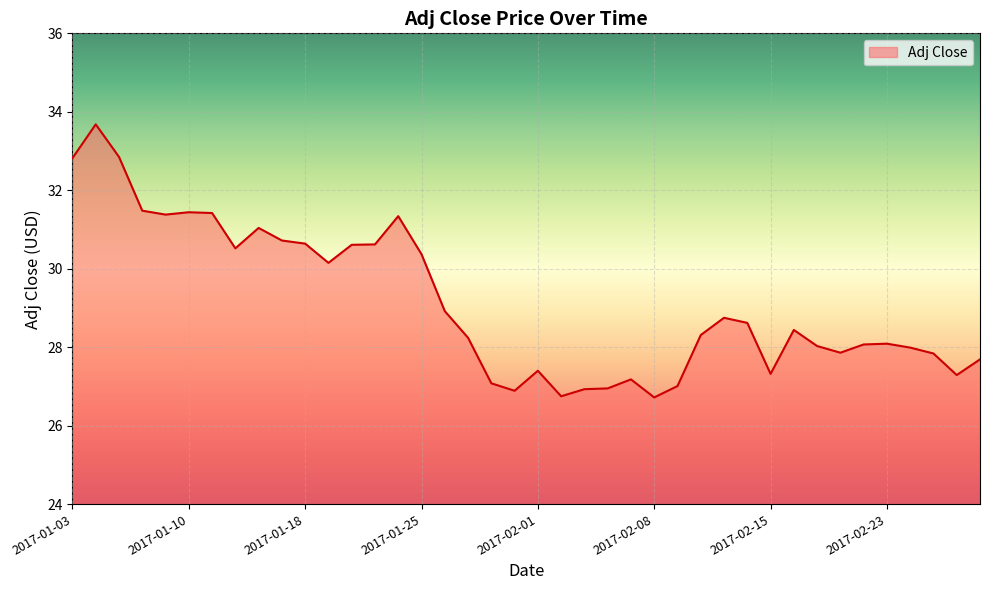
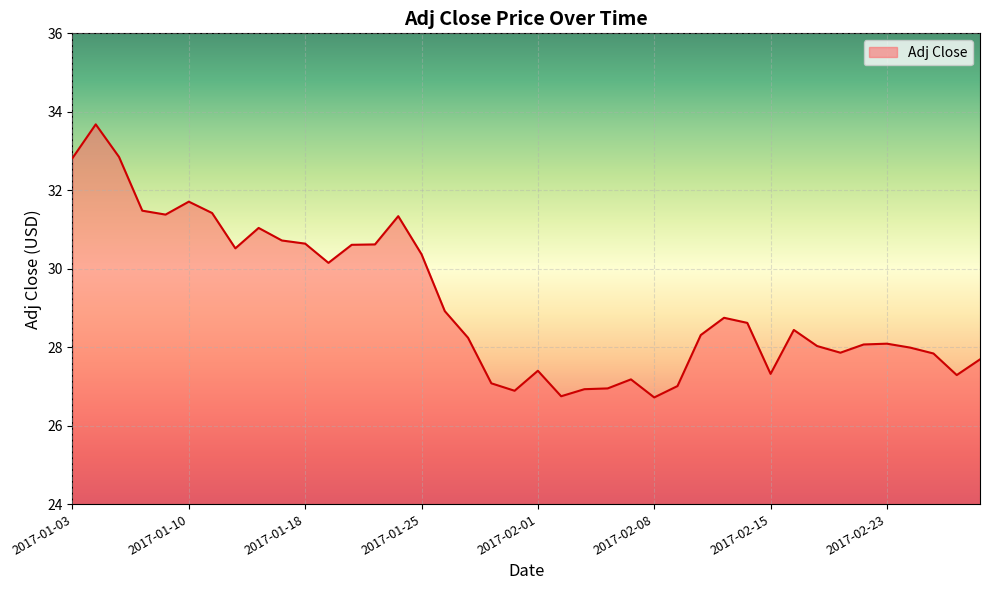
  {
    "2017-01-03": 32.8,
-   "2017-01-10": 31.4,
+   "2017-01-10": 31.7,
    "2017-01-18": 30.6,
    "2017-01-25": 30.4,
    "2017-02-01": 27.4,
    "2017-02-08": 26.7,
    "2017-02-15": 27.3,
    "2017-02-23": 28.1
  }
